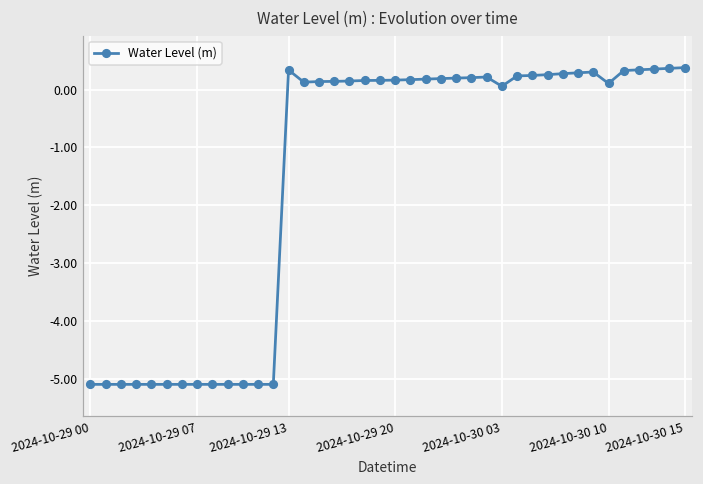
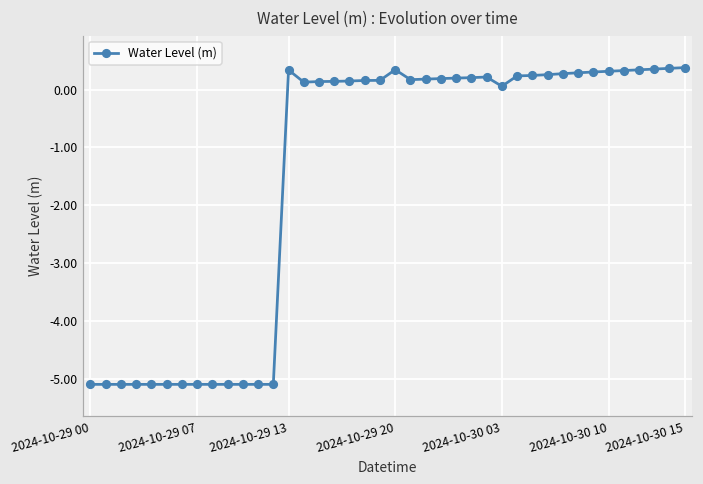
  {
    "2024-10-29 00": -5.1,
    "2024-10-29 07": -5.1,
    "2024-10-29 13": 0.3,
-   "2024-10-29 20": 0.2,
+   "2024-10-29 20": 0.3,
    "2024-10-30 03": 0.1,
-   "2024-10-30 10": 0.1,
+   "2024-10-30 10": 0.3,
    "2024-10-30 15": 0.4
  }
